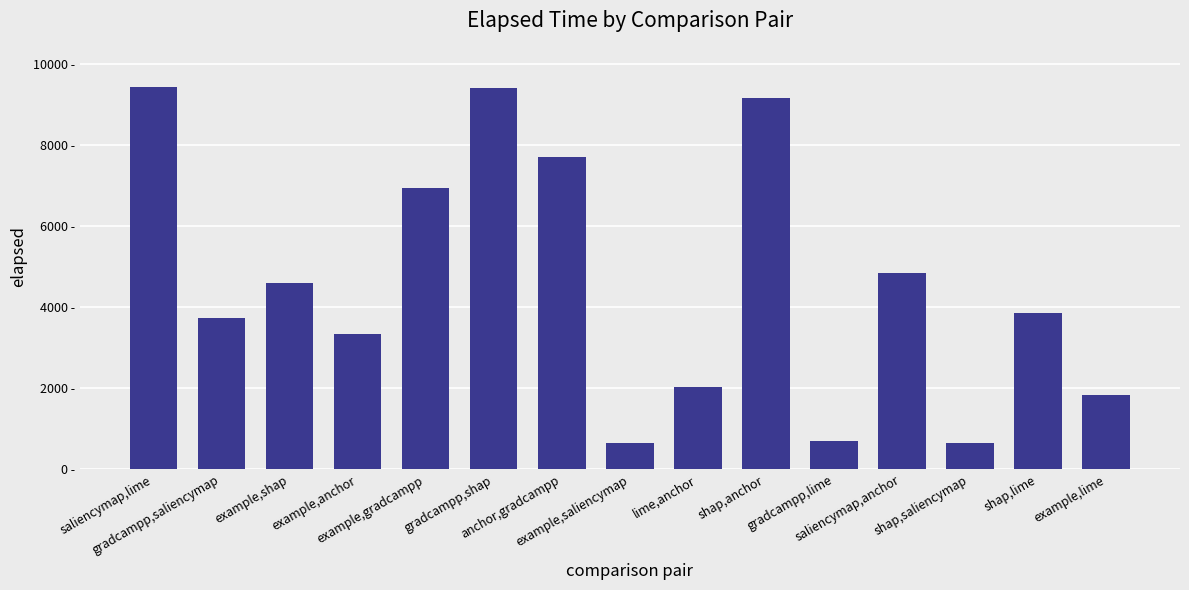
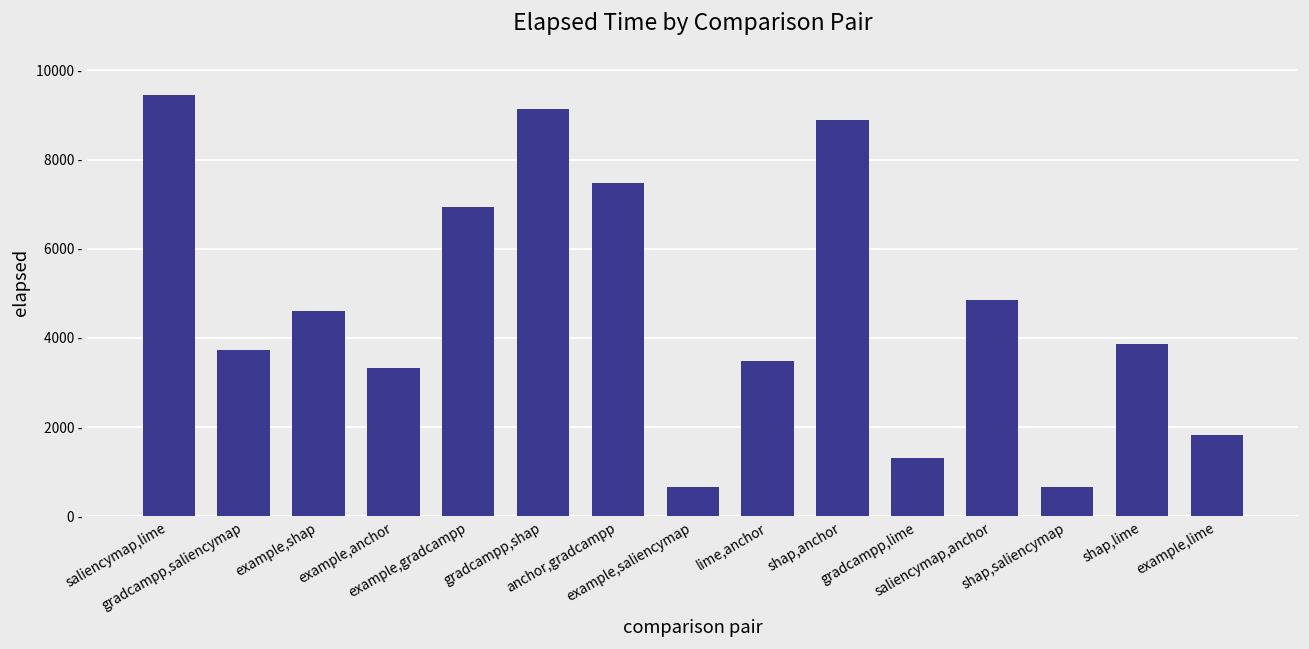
  {
    "saliencymap,lime": "9400 -",
    "gradcampp,saliencymap": "3700 -",
    "example,shap": "4600 -",
    "example,anchor": "3300 -",
    "example,gradcampp": "6900 -",
-   "gradcampp,shap": "9400 -",
-   "anchor,gradcampp": "7700 -",
+   "gradcampp,shap": "9100 -",
+   "anchor,gradcampp": "7500 -",
    "example,saliencymap": "600 -",
-   "lime,anchor": "2000 -",
-   "shap,anchor": "9200 -",
-   "gradcampp,lime": "700 -",
+   "lime,anchor": "3500 -",
+   "shap,anchor": "8900 -",
+   "gradcampp,lime": "1300 -",
    "saliencymap,anchor": "4800 -",
    "shap,saliencymap": "700 -",
    "shap,lime": "3900 -",
    "example,lime": "1800 -"
  }
